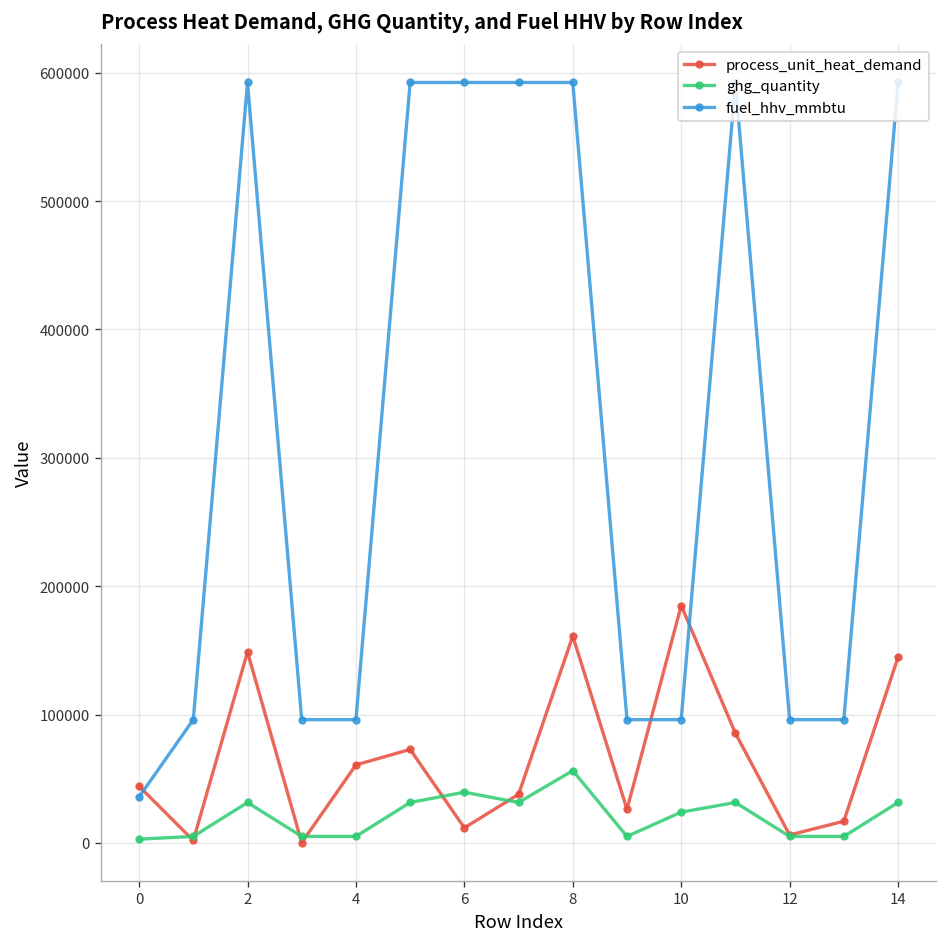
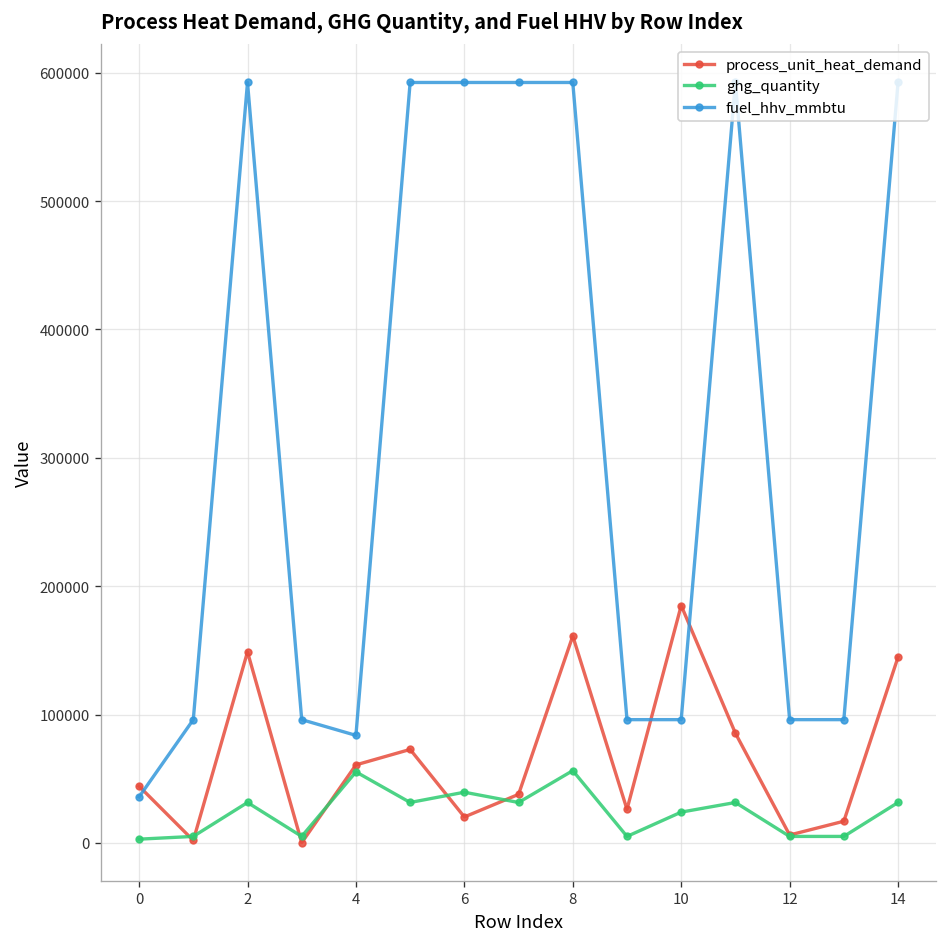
  {
    "process_unit_heat_demand": {
      "0": 44000,
      "2": 149000,
      "4": 61000,
-     "6": 12000,
+     "6": 20000,
      "8": 161000,
      "10": 185000,
      "14": 145000
    },
    "ghg_quantity": {
      "0": 3000,
      "2": 31000,
-     "4": 5000,
+     "4": 55000,
      "6": 39000,
      "8": 56000,
      "10": 24000,
      "14": 31000
    },
    "fuel_hhv_mmbtu": {
      "0": 36000,
      "2": 592000,
-     "4": 96000,
+     "4": 84000,
      "6": 592000,
      "8": 592000,
      "10": 96000,
      "12": 96000
    }
  }
